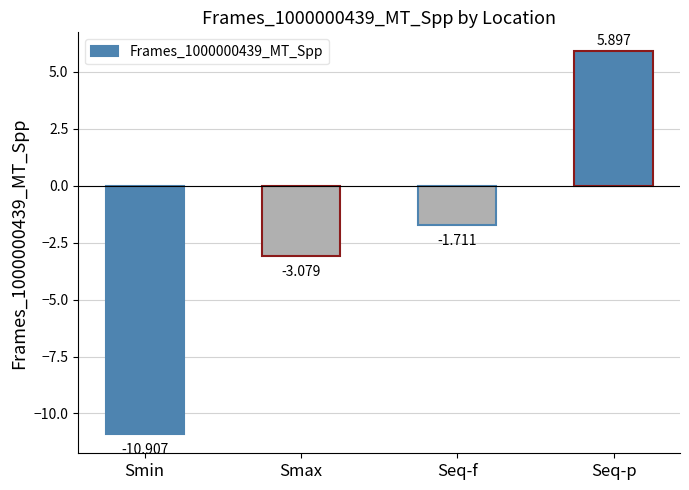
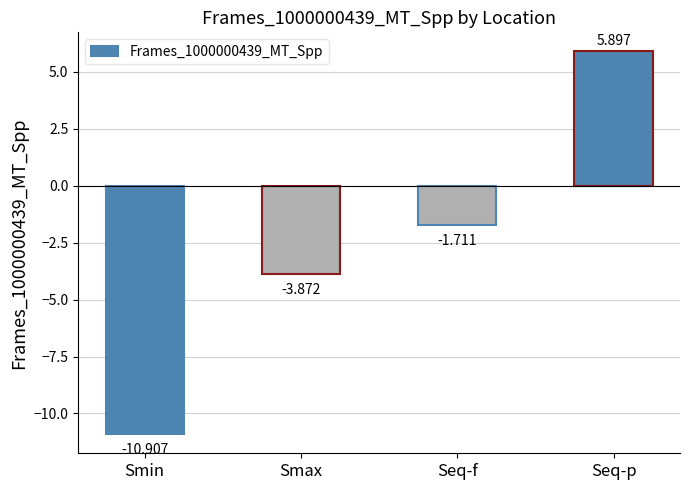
  {
    "Smin": -10.907,
-   "Smax": -3.079,
+   "Smax": -3.872,
    "Seq-f": -1.711,
    "Seq-p": 5.897
  }
